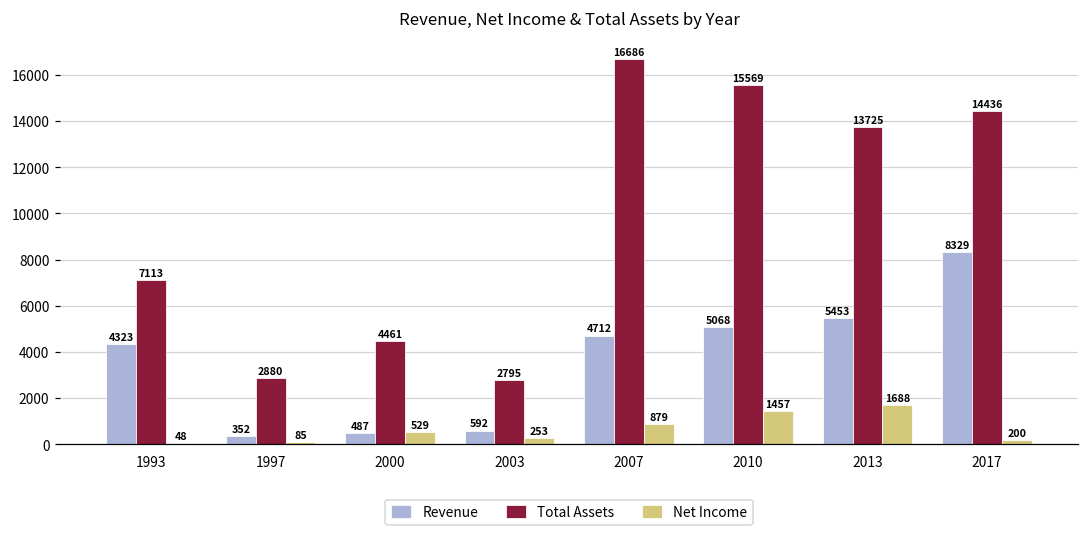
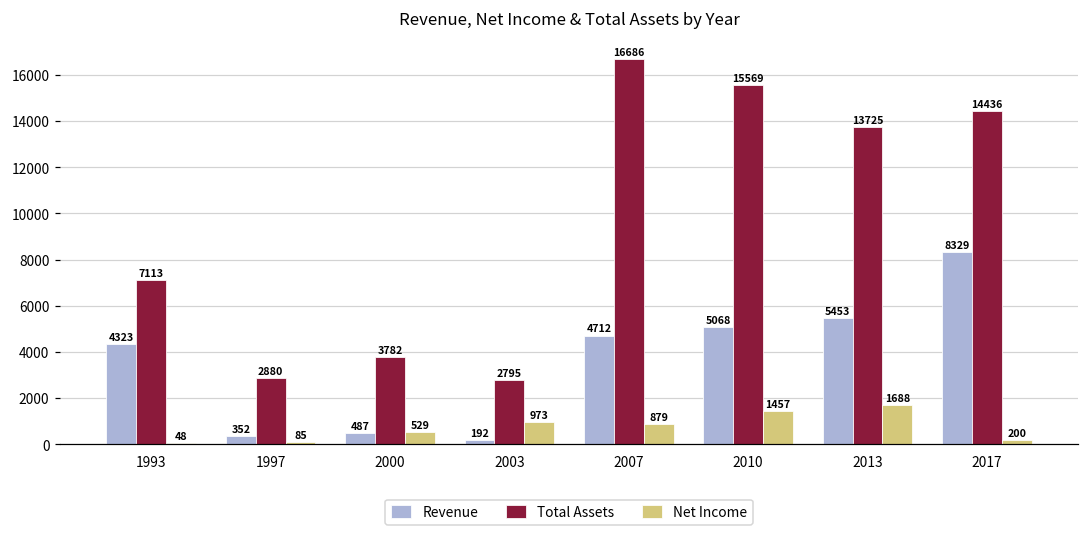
  {
    "Revenue": {
      "1993": 4323,
      "1997": 352,
      "2000": 487,
-     "2003": 592,
+     "2003": 192,
      "2007": 4712,
      "2010": 5068,
      "2013": 5453,
      "2017": 8329
    },
    "Total Assets": {
      "1993": 7113,
      "1997": 2880,
-     "2000": 4461,
+     "2000": 3782,
      "2003": 2795,
      "2007": 16686,
      "2010": 15569,
      "2013": 13725,
      "2017": 14436
    },
    "Net Income": {
      "1993": 48,
      "1997": 85,
      "2000": 529,
-     "2003": 253,
+     "2003": 973,
      "2007": 879,
      "2010": 1457,
      "2013": 1688,
      "2017": 200
    }
  }
